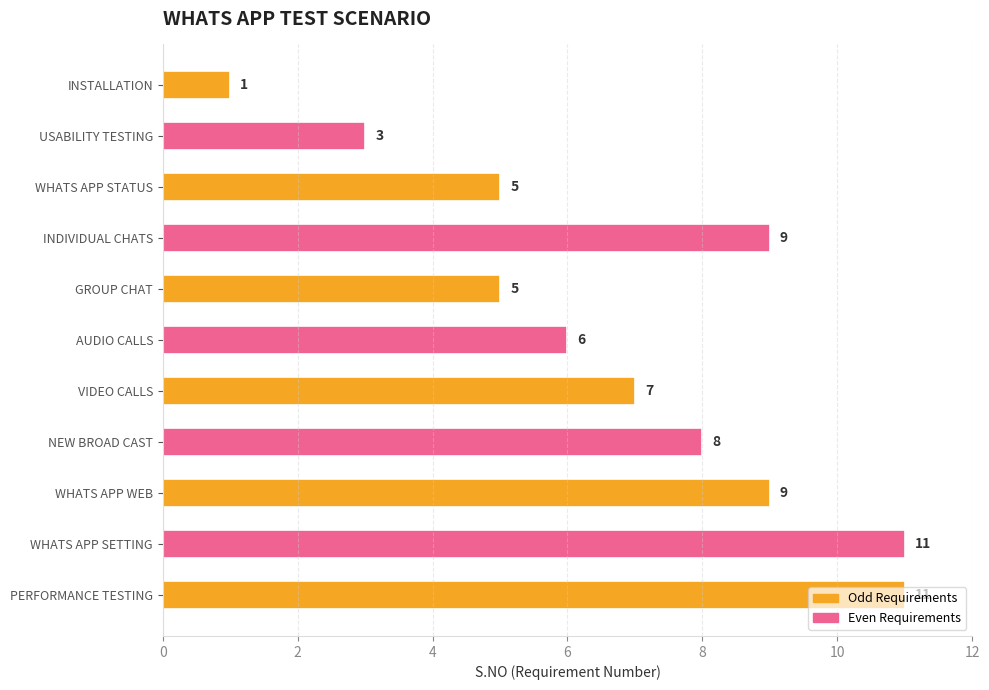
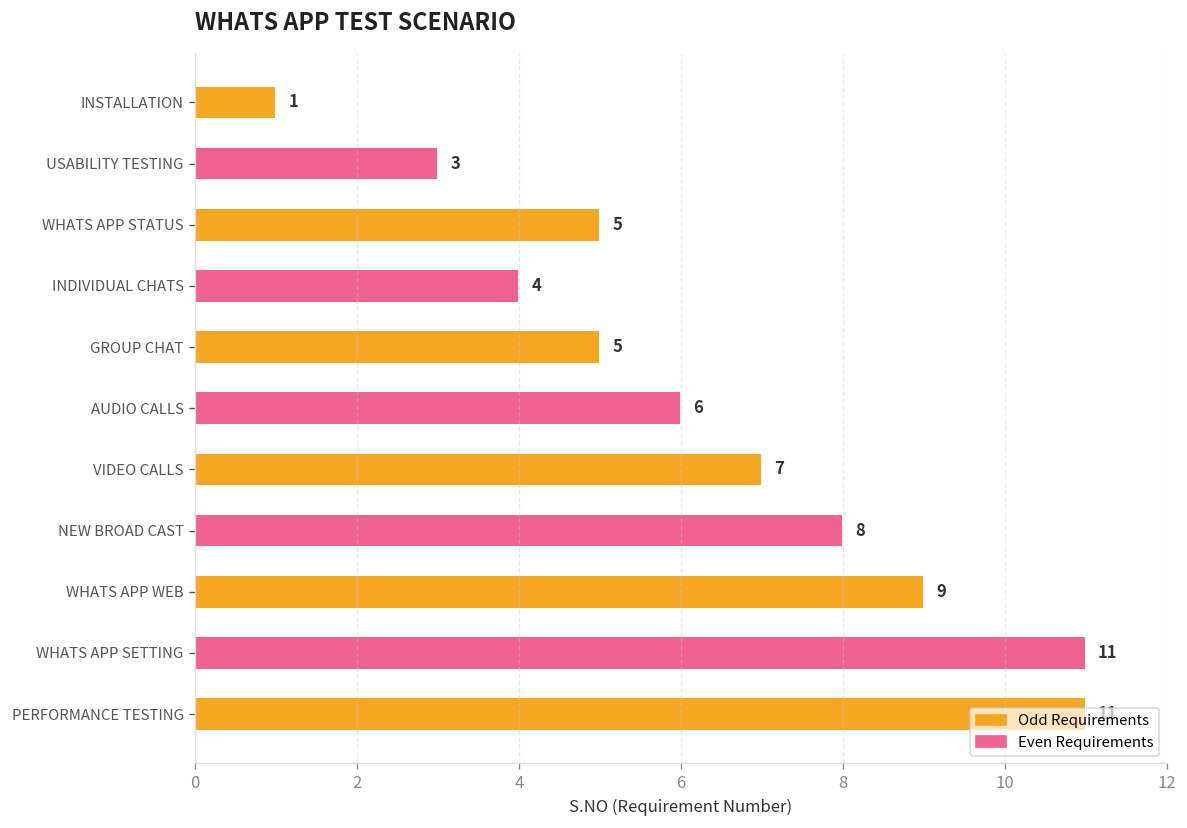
  {
    "INSTALLATION": 1,
    "USABILITY TESTING": 3,
    "WHATS APP STATUS": 5,
-   "INDIVIDUAL CHATS": 9,
+   "INDIVIDUAL CHATS": 4,
    "GROUP CHAT": 5,
    "AUDIO CALLS": 6,
    "VIDEO CALLS": 7,
    "NEW BROAD CAST": 8,
    "WHATS APP WEB": 9,
    "WHATS APP SETTING": 11
  }
